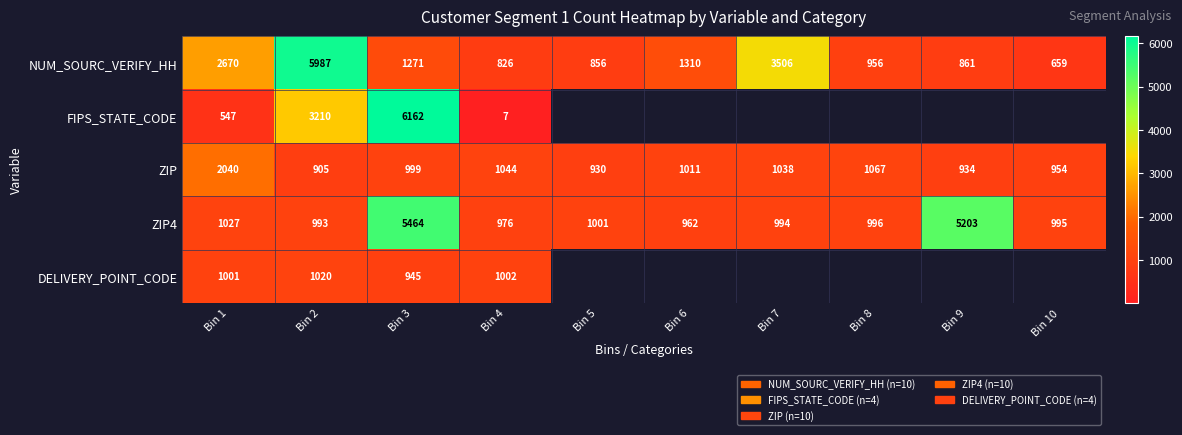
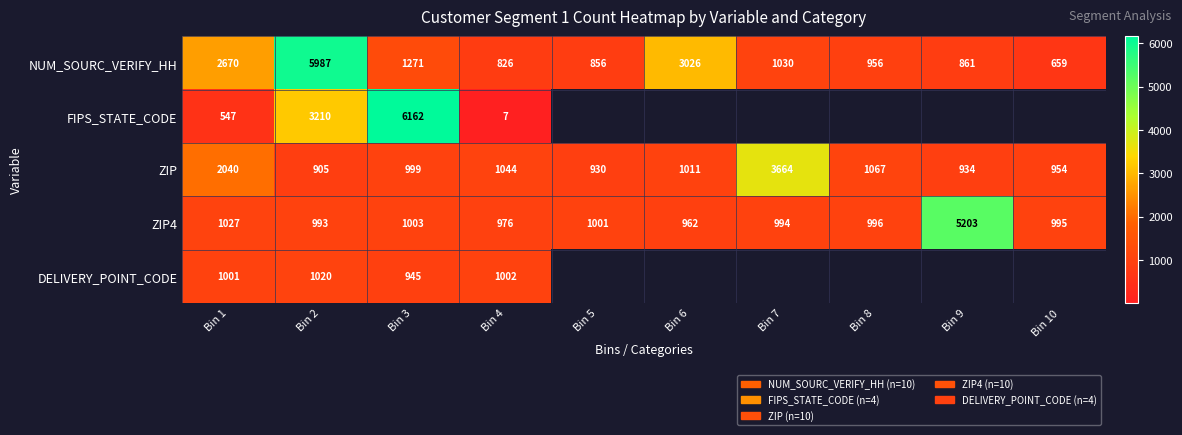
  {
    "NUM_SOURC_VERIFY_HH": {
      "Bin 1": 2670,
      "Bin 2": 5987,
      "Bin 3": 1271,
      "Bin 4": 826,
      "Bin 5": 856,
-     "Bin 6": 1310,
-     "Bin 7": 3506,
+     "Bin 6": 3026,
+     "Bin 7": 1030,
      "Bin 8": 956,
      "Bin 9": 861,
      "Bin 10": 659
    },
    "FIPS_STATE_CODE": {
      "Bin 1": 547,
      "Bin 2": 3210,
      "Bin 3": 6162,
      "Bin 4": 7
    },
    "ZIP": {
      "Bin 1": 2040,
      "Bin 2": 905,
      "Bin 3": 999,
      "Bin 4": 1044,
      "Bin 5": 930,
      "Bin 6": 1011,
-     "Bin 7": 1038,
+     "Bin 7": 3664,
      "Bin 8": 1067,
      "Bin 9": 934,
      "Bin 10": 954
    },
    "ZIP4": {
      "Bin 1": 1027,
      "Bin 2": 993,
-     "Bin 3": 5464,
+     "Bin 3": 1003,
      "Bin 4": 976,
      "Bin 5": 1001,
      "Bin 6": 962,
      "Bin 7": 994,
      "Bin 8": 996,
      "Bin 9": 5203,
      "Bin 10": 995
    },
    "DELIVERY_POINT_CODE": {
      "Bin 1": 1001,
      "Bin 2": 1020,
      "Bin 3": 945,
      "Bin 4": 1002
    }
  }
